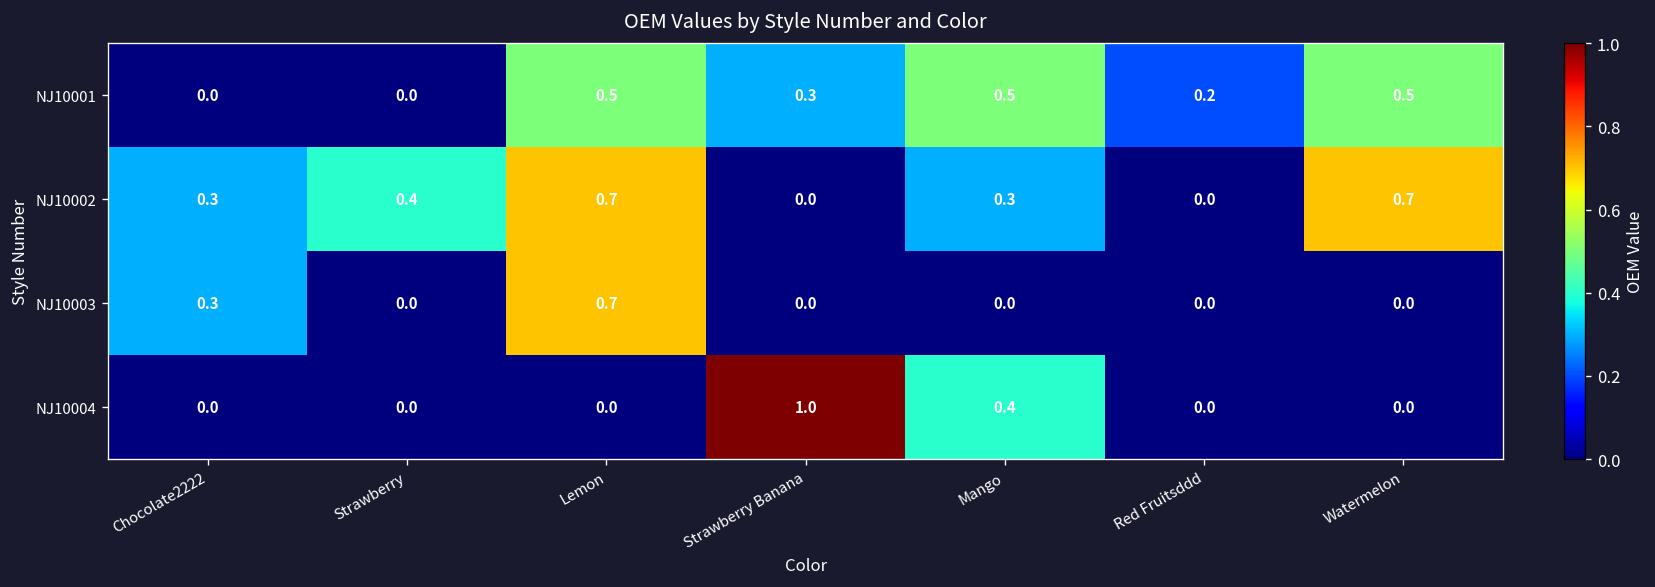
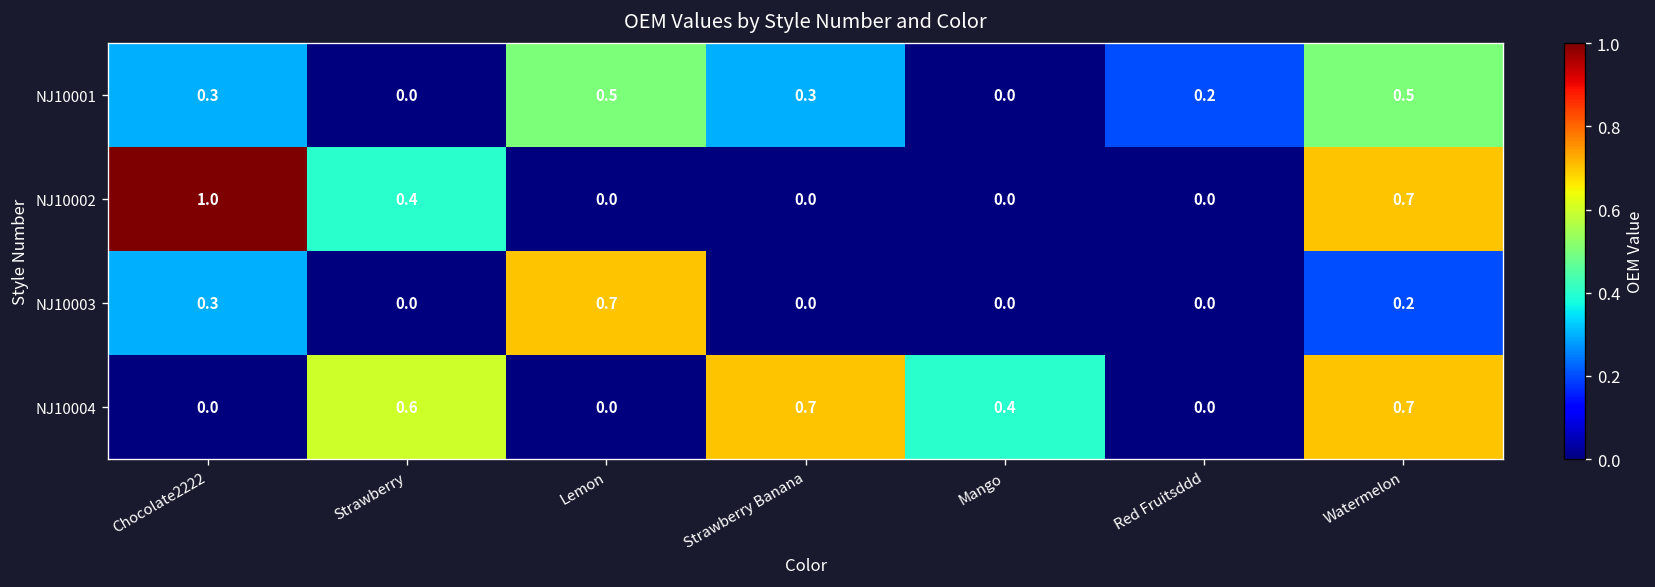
  {
    "NJ10001": {
-     "Chocolate2222": 0.0,
+     "Chocolate2222": 0.3,
      "Strawberry": 0.0,
      "Lemon": 0.5,
      "Strawberry Banana": 0.3,
-     "Mango": 0.5,
+     "Mango": 0.0,
      "Red Fruitsddd": 0.2,
      "Watermelon": 0.5
    },
    "NJ10002": {
-     "Chocolate2222": 0.3,
+     "Chocolate2222": 1.0,
      "Strawberry": 0.4,
-     "Lemon": 0.7,
+     "Lemon": 0.0,
      "Strawberry Banana": 0.0,
-     "Mango": 0.3,
+     "Mango": 0.0,
      "Red Fruitsddd": 0.0,
      "Watermelon": 0.7
    },
    "NJ10003": {
      "Chocolate2222": 0.3,
      "Strawberry": 0.0,
      "Lemon": 0.7,
      "Strawberry Banana": 0.0,
      "Mango": 0.0,
      "Red Fruitsddd": 0.0,
-     "Watermelon": 0.0
+     "Watermelon": 0.2
    },
    "NJ10004": {
      "Chocolate2222": 0.0,
-     "Strawberry": 0.0,
+     "Strawberry": 0.6,
      "Lemon": 0.0,
-     "Strawberry Banana": 1.0,
+     "Strawberry Banana": 0.7,
      "Mango": 0.4,
      "Red Fruitsddd": 0.0,
-     "Watermelon": 0.0
+     "Watermelon": 0.7
    }
  }
